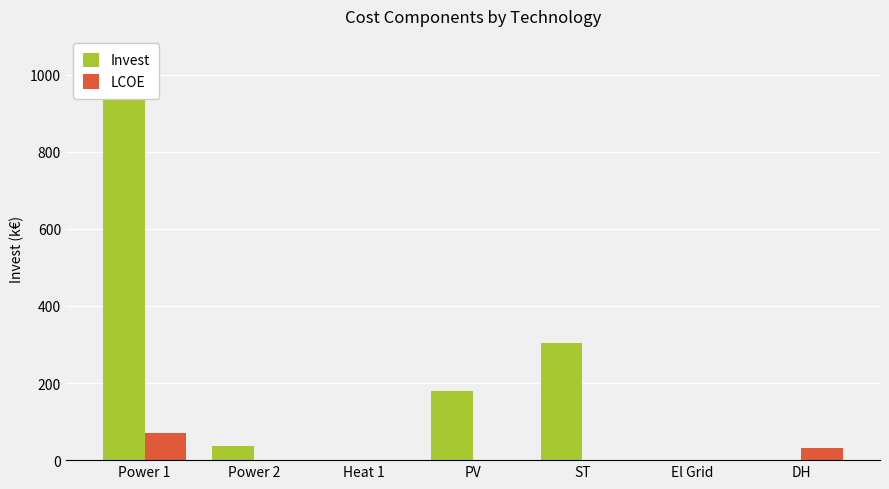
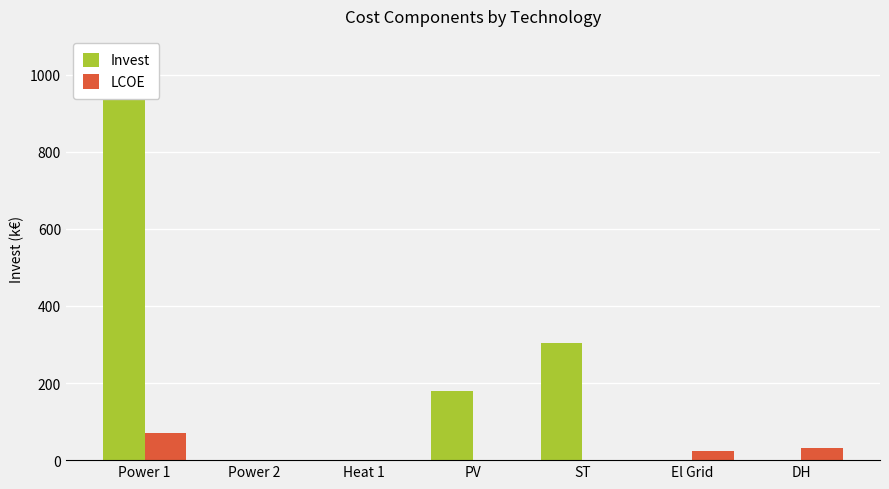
  {
    "Invest": {
-     "Power 2": 40,
+     "Power 2": 0,
      "Heat 1": 0,
      "PV": 180,
      "ST": 300,
      "El Grid": 0,
      "DH": 0
    },
    "LCOE": {
      "Power 1": 70,
      "Power 2": 0,
      "Heat 1": 0,
-     "El Grid": 0,
+     "El Grid": 20,
      "DH": 30
    }
  }
